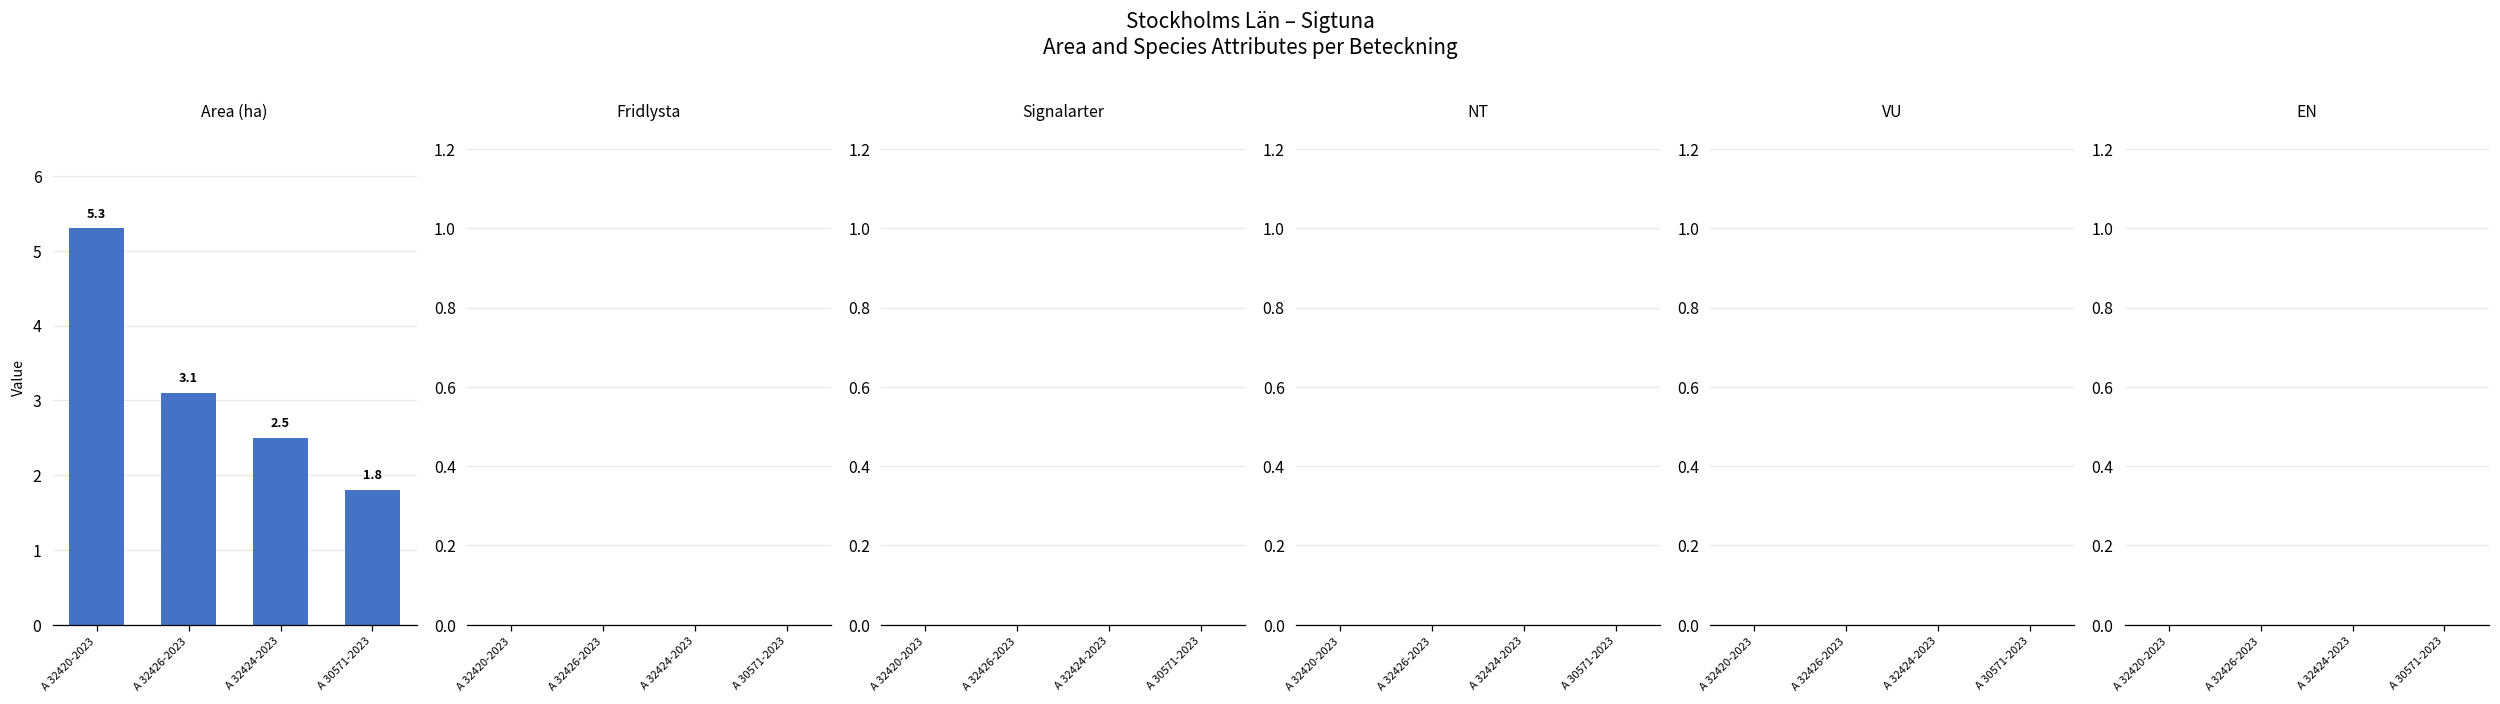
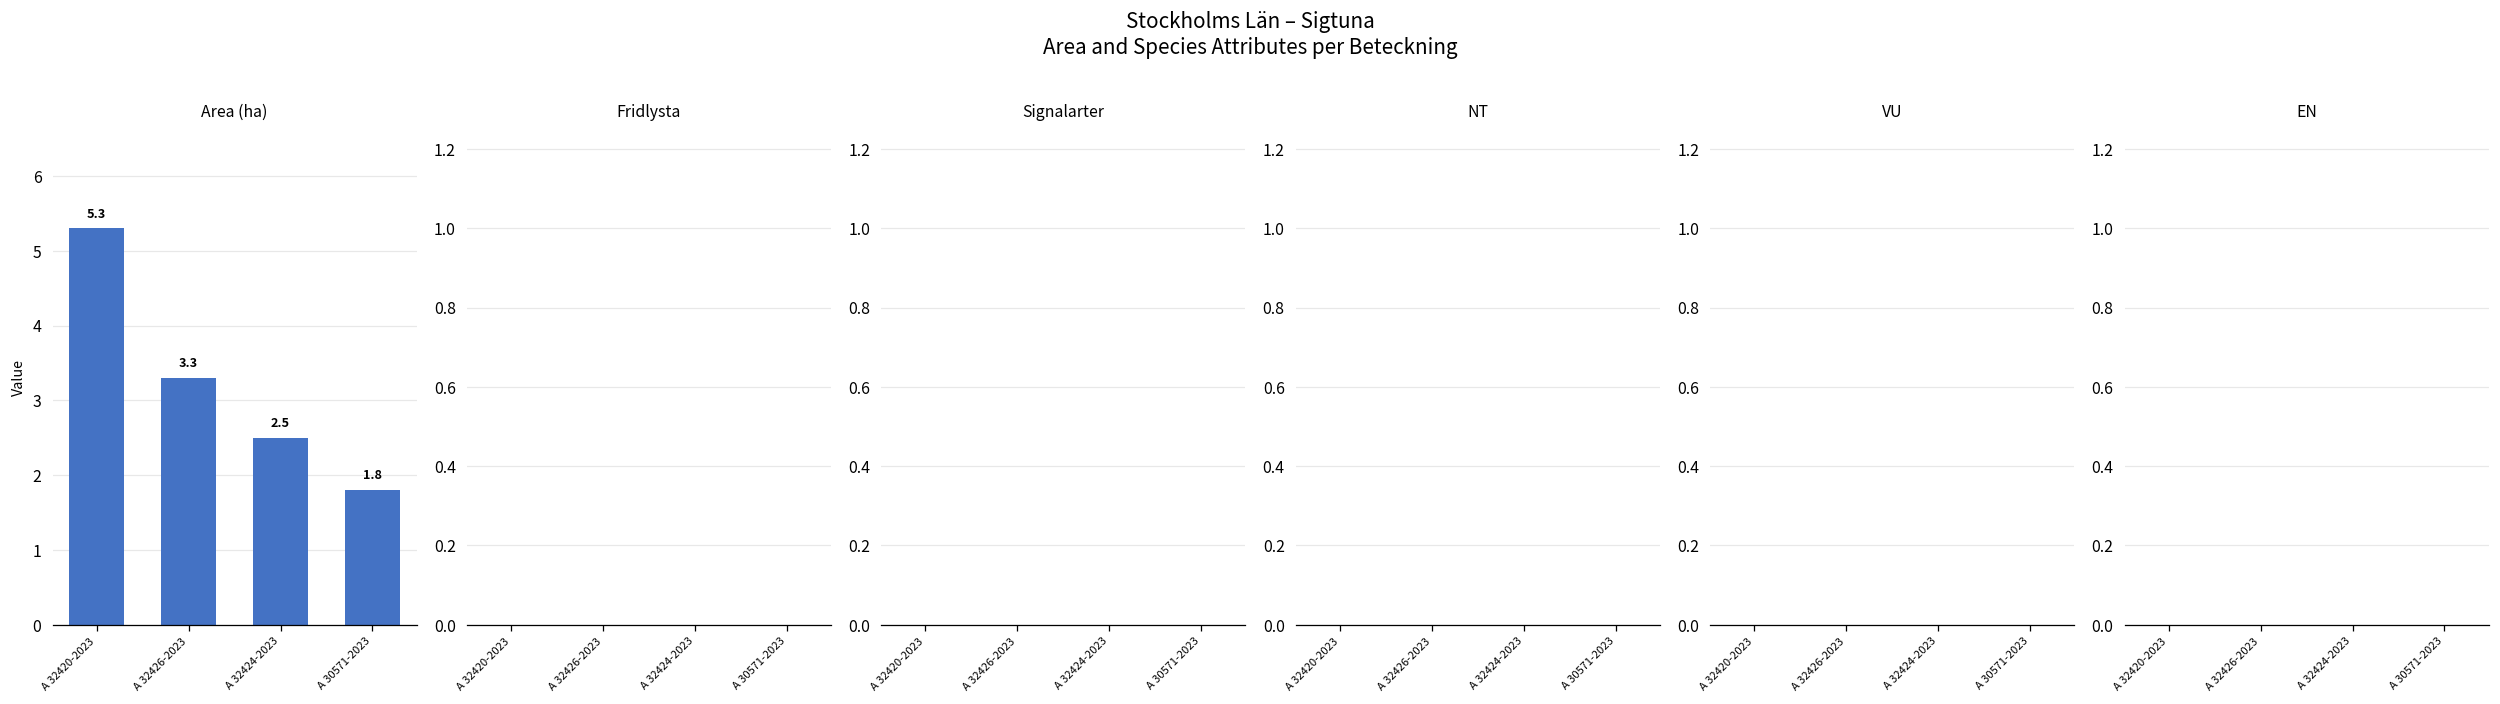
  {
    "Area (ha)": {
      "A 32420-2023": 5.3,
-     "A 32426-2023": 3.1,
+     "A 32426-2023": 3.3,
      "A 32424-2023": 2.5,
      "A 30571-2023": 1.8
    },
    "Fridlysta": {
      "A 32420-2023": 0.00,
      "A 32426-2023": 0.00,
      "A 32424-2023": 0.00,
      "A 30571-2023": 0.00
    },
    "Signalarter": {
      "A 32420-2023": 0.00,
      "A 32426-2023": 0.00,
      "A 32424-2023": 0.00,
      "A 30571-2023": 0.00
    },
    "NT": {
      "A 32420-2023": 0.00,
      "A 32426-2023": 0.00,
      "A 32424-2023": 0.00,
      "A 30571-2023": 0.00
    },
    "VU": {
      "A 32420-2023": 0.00,
      "A 32426-2023": 0.00,
      "A 32424-2023": 0.00,
      "A 30571-2023": 0.00
    },
    "EN": {
      "A 32420-2023": 0.00,
      "A 32426-2023": 0.00,
      "A 32424-2023": 0.00,
      "A 30571-2023": 0.00
    }
  }
